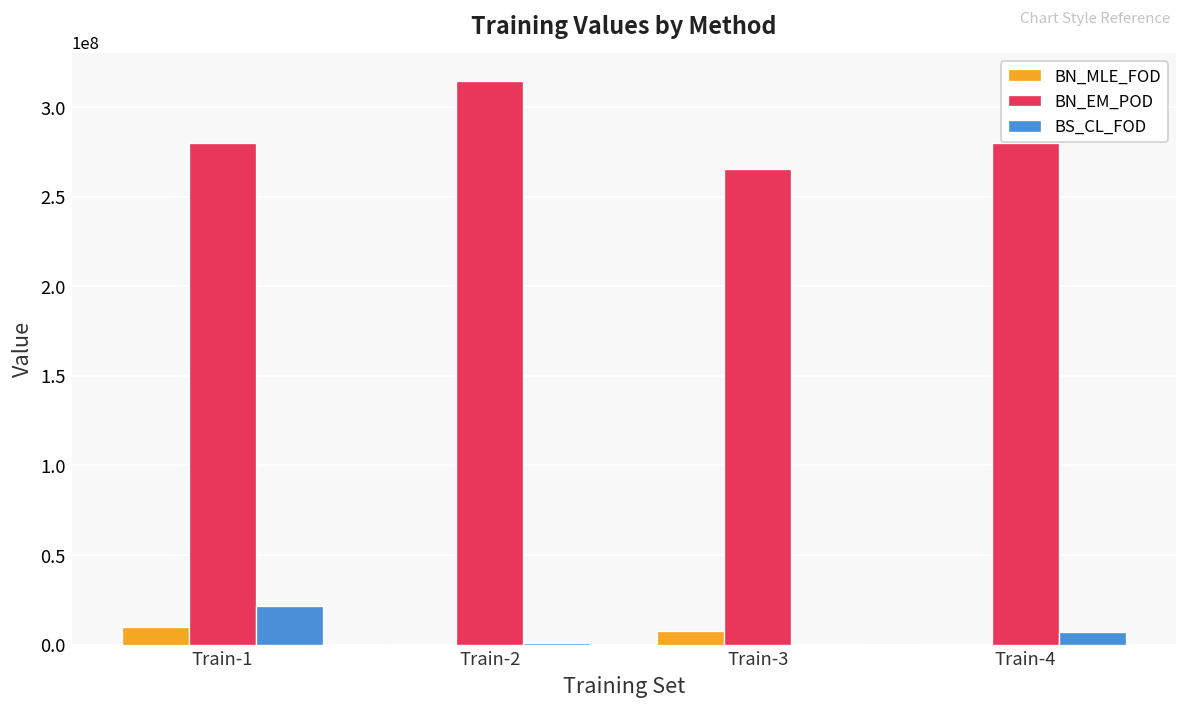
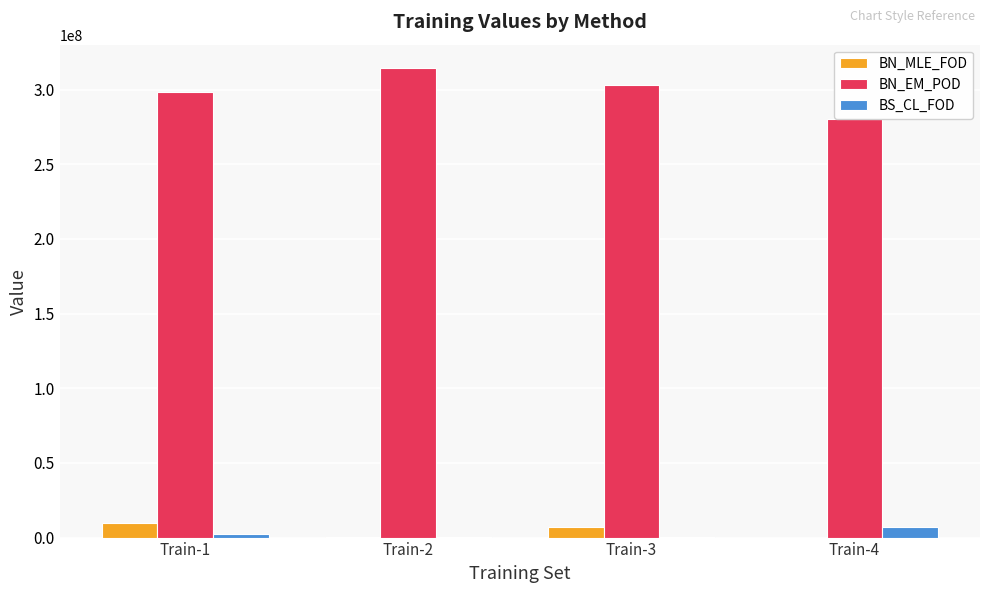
  {
    "BN_MLE_FOD": {
      "Train-1": 10000000,
      "Train-3": 7000000
    },
    "BN_EM_POD": {
-     "Train-1": 280000000,
+     "Train-1": 298000000,
      "Train-2": 314000000,
-     "Train-3": 265000000,
+     "Train-3": 303000000,
      "Train-4": 280000000
    },
    "BS_CL_FOD": {
-     "Train-1": 22000000,
+     "Train-1": 2000000,
      "Train-4": 7000000
    }
  }
